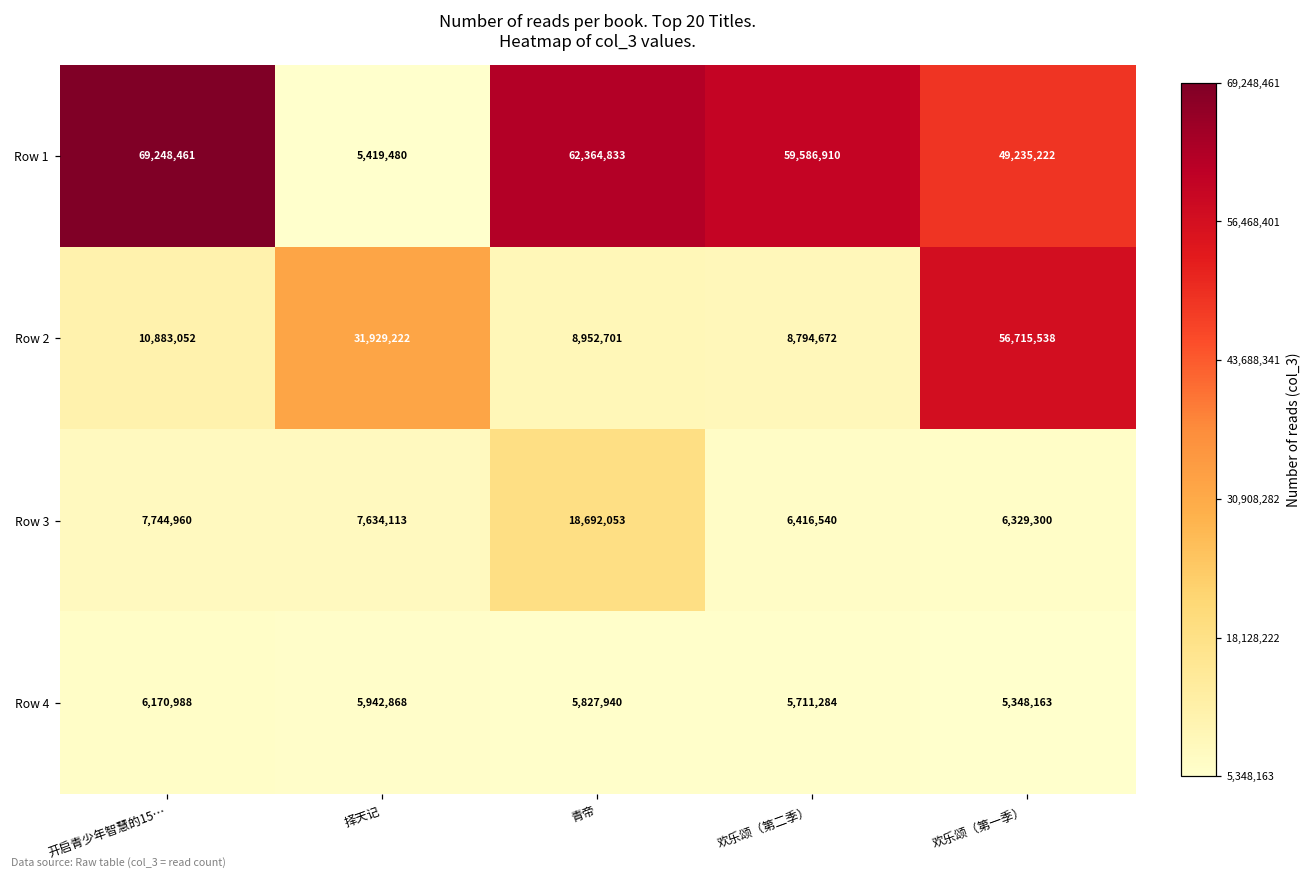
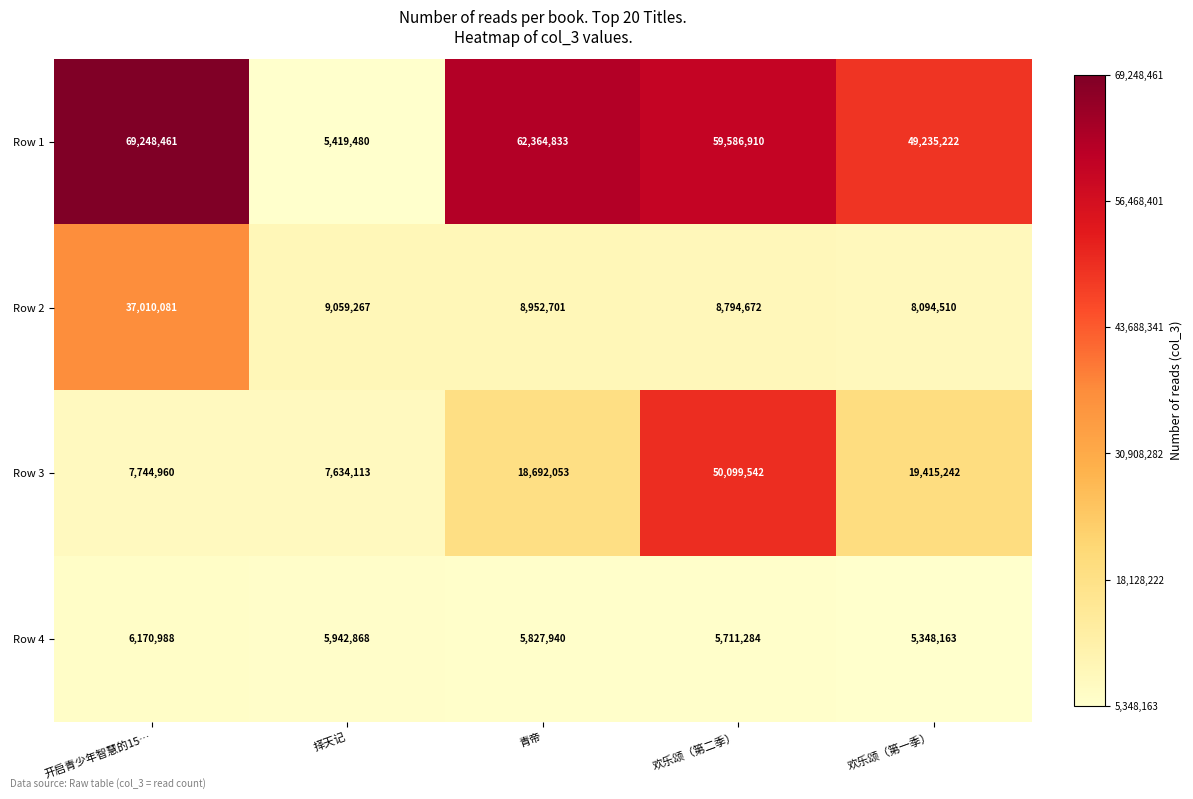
  {
    "Row 1": {
      "开启青少年智慧的15…": "69,248,461",
      "择天记": "5,419,480",
      "青帝": "62,364,833",
      "欢乐颂（第二季）": "59,586,910",
      "欢乐颂（第一季）": "49,235,222"
    },
    "Row 2": {
-     "开启青少年智慧的15…": "10,883,052",
-     "择天记": "31,929,222",
+     "开启青少年智慧的15…": "37,010,081",
+     "择天记": "9,059,267",
      "青帝": "8,952,701",
      "欢乐颂（第二季）": "8,794,672",
-     "欢乐颂（第一季）": "56,715,538"
+     "欢乐颂（第一季）": "8,094,510"
    },
    "Row 3": {
      "开启青少年智慧的15…": "7,744,960",
      "择天记": "7,634,113",
      "青帝": "18,692,053",
-     "欢乐颂（第二季）": "6,416,540",
-     "欢乐颂（第一季）": "6,329,300"
+     "欢乐颂（第二季）": "50,099,542",
+     "欢乐颂（第一季）": "19,415,242"
    },
    "Row 4": {
      "开启青少年智慧的15…": "6,170,988",
      "择天记": "5,942,868",
      "青帝": "5,827,940",
      "欢乐颂（第二季）": "5,711,284",
      "欢乐颂（第一季）": "5,348,163"
    }
  }
